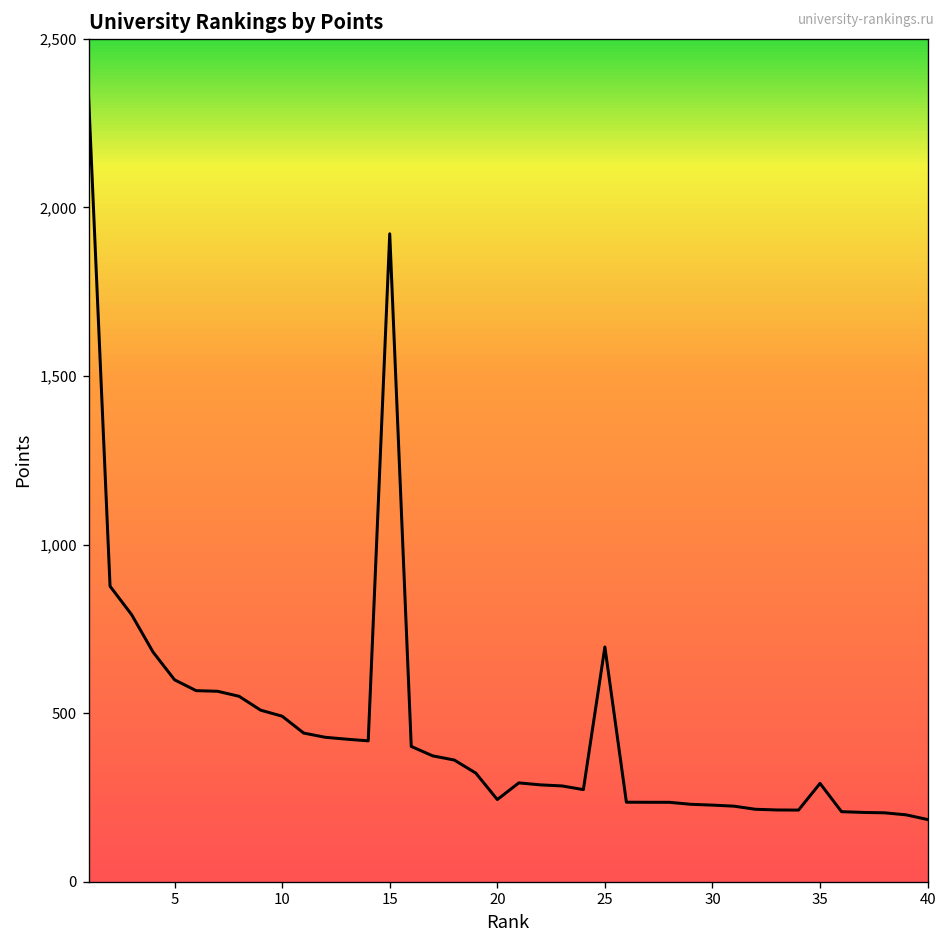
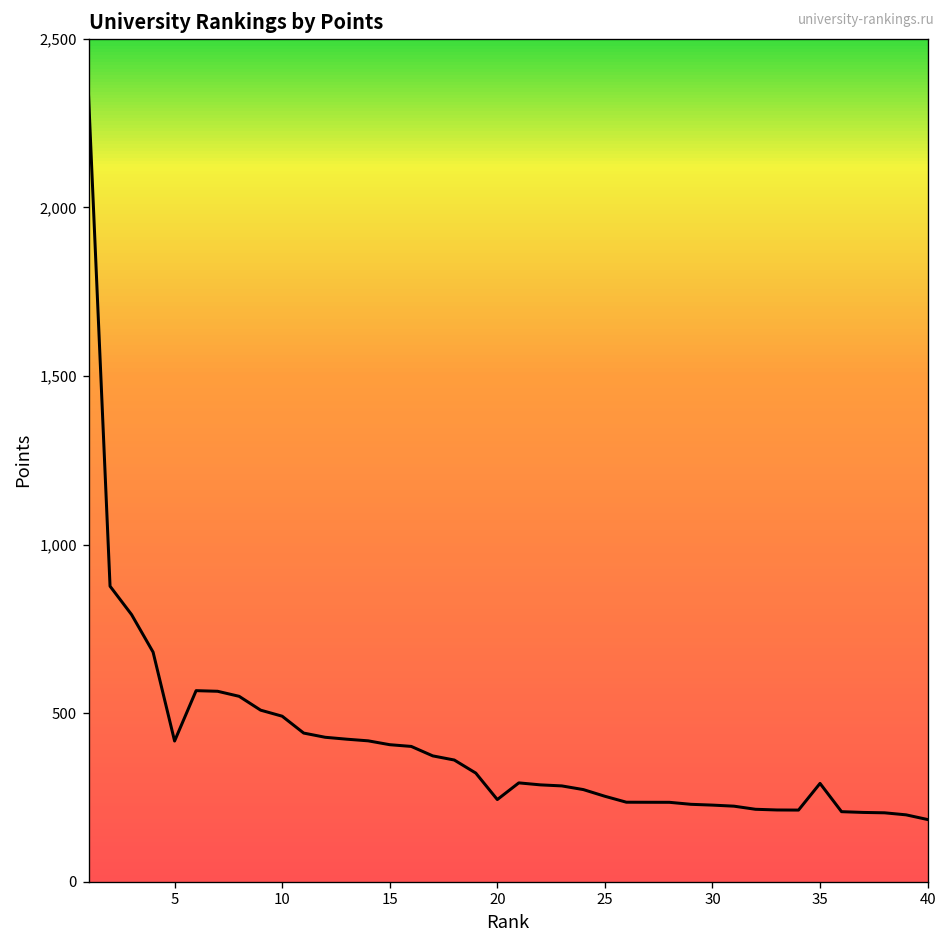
  {
-   "5": "600",
+   "5": "420",
    "10": "490",
-   "15": "1,920",
+   "15": "410",
    "20": "240",
-   "25": "700",
+   "25": "250",
    "30": "230",
    "35": "290",
    "40": "180"
  }
